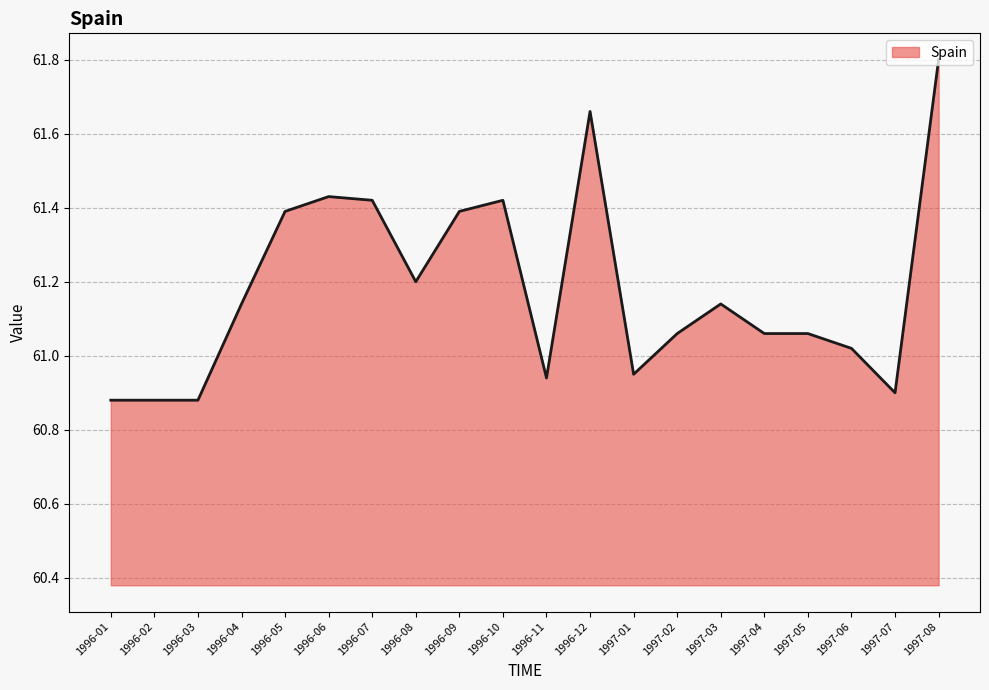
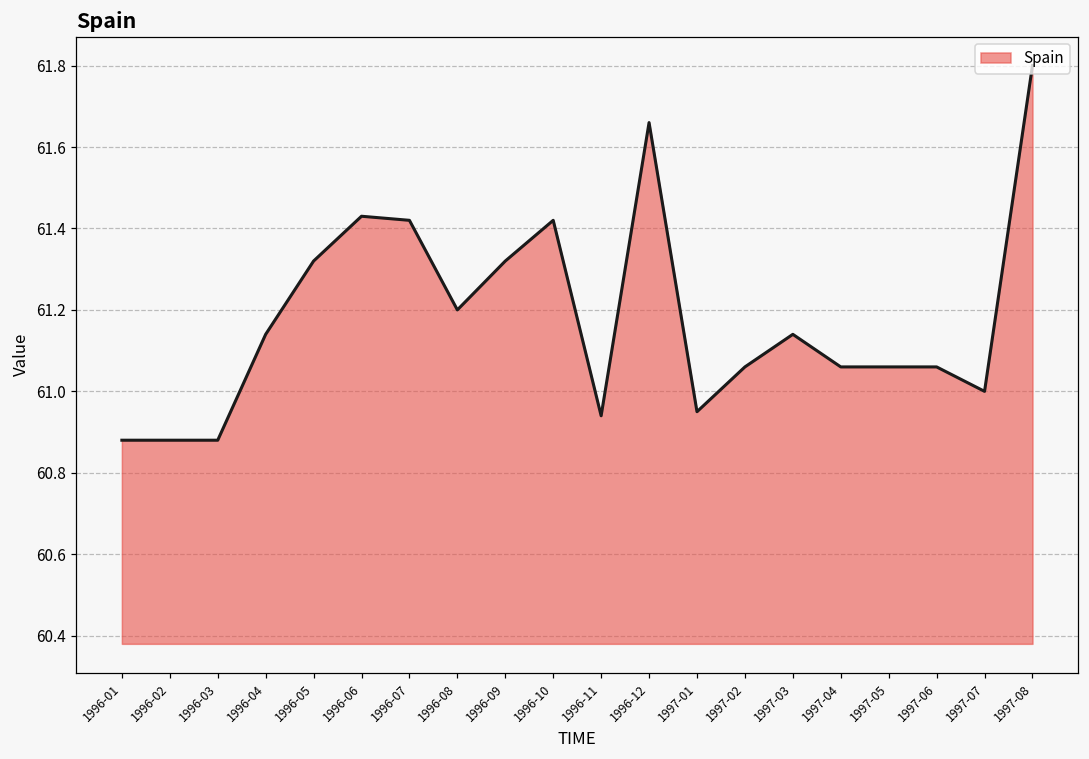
  {
    "1996-01": 60.88,
    "1996-02": 60.88,
    "1996-03": 60.88,
    "1996-04": 61.14,
-   "1996-05": 61.39,
+   "1996-05": 61.32,
    "1996-06": 61.43,
    "1996-07": 61.42,
    "1996-08": 61.20,
-   "1996-09": 61.39,
+   "1996-09": 61.32,
    "1996-10": 61.42,
    "1996-11": 60.94,
    "1996-12": 61.66,
    "1997-01": 60.95,
    "1997-02": 61.06,
    "1997-03": 61.14,
    "1997-04": 61.06,
    "1997-05": 61.06,
-   "1997-06": 61.02,
-   "1997-07": 60.9
+   "1997-06": 61.06,
+   "1997-07": 61.0
  }
